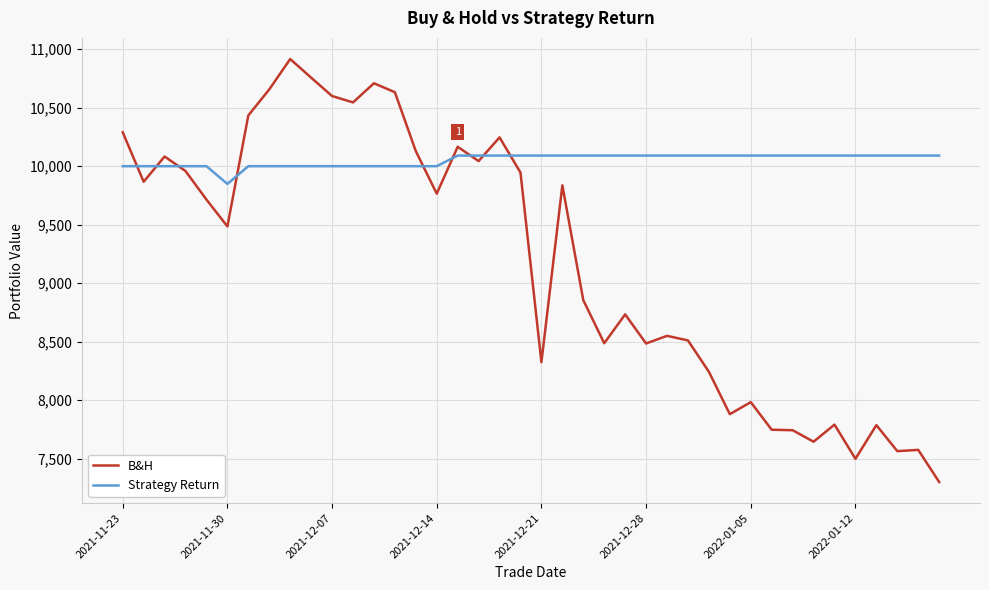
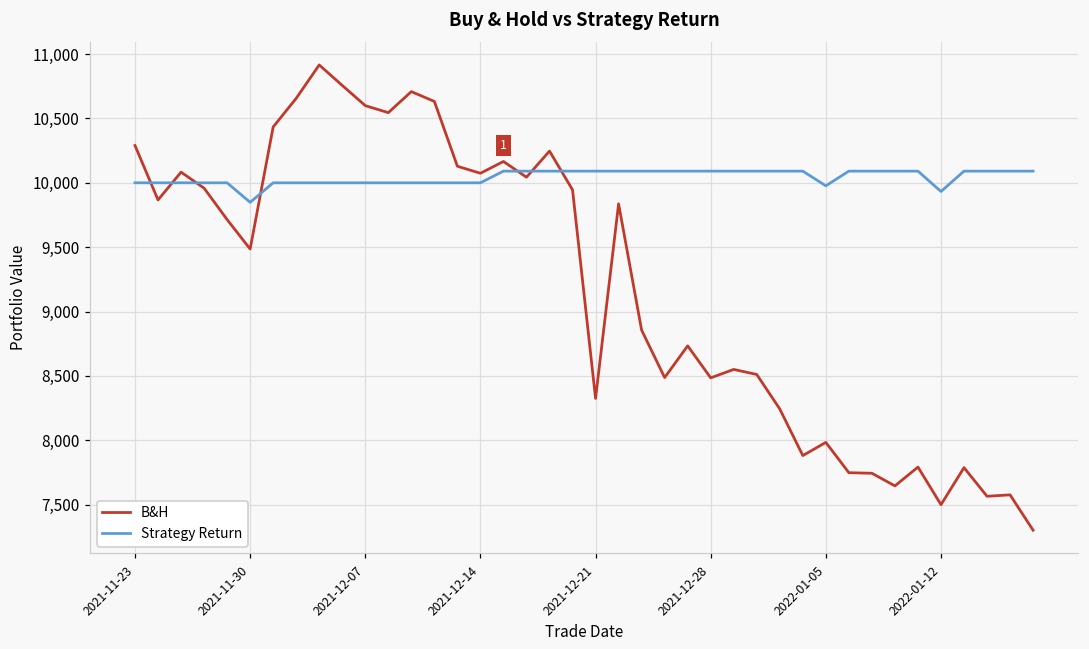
  {
    "B&H": {
      "2021-11-23": "10,290",
      "2021-11-30": "9,490",
      "2021-12-07": "10,600",
-     "2021-12-14": "9,770",
+     "2021-12-14": "10,070",
      "2021-12-21": "8,330",
      "2021-12-28": "8,480",
      "2022-01-05": "7,980",
      "2022-01-12": "7,500"
    },
    "Strategy Return": {
      "2021-11-23": "10,000",
      "2021-11-30": "9,850",
      "2021-12-07": "10,000",
      "2021-12-14": "10,000",
      "2021-12-21": "10,090",
      "2021-12-28": "10,090",
-     "2022-01-05": "10,090",
-     "2022-01-12": "10,090"
+     "2022-01-05": "9,980",
+     "2022-01-12": "9,930"
    }
  }
